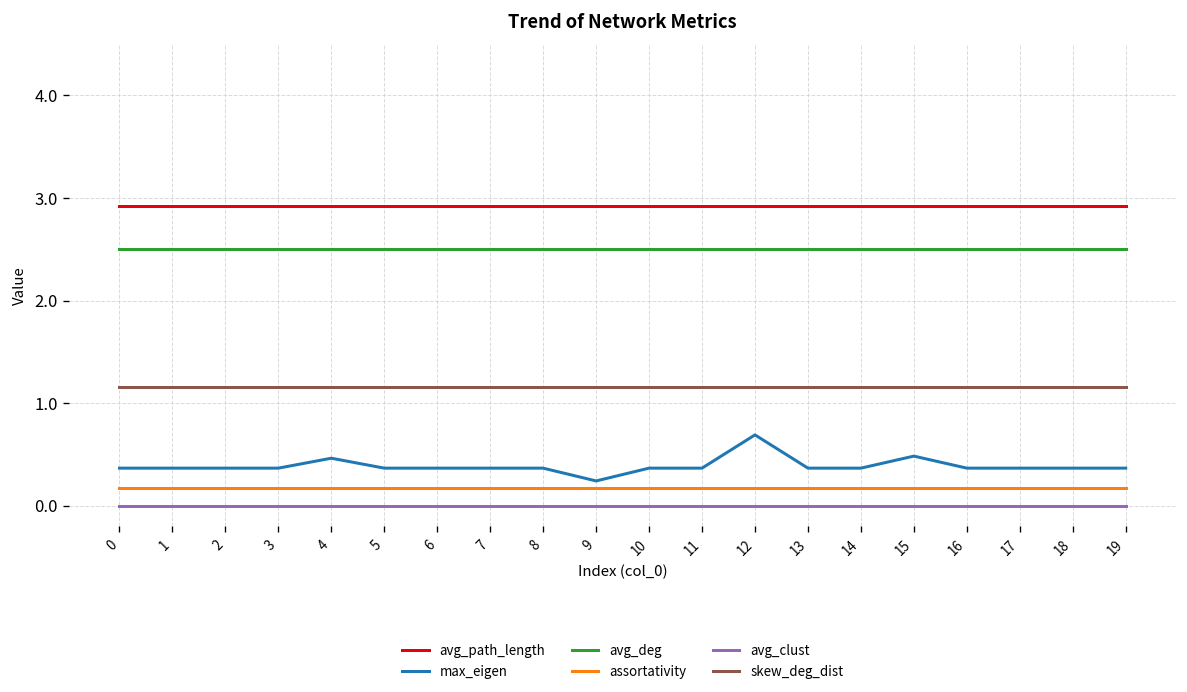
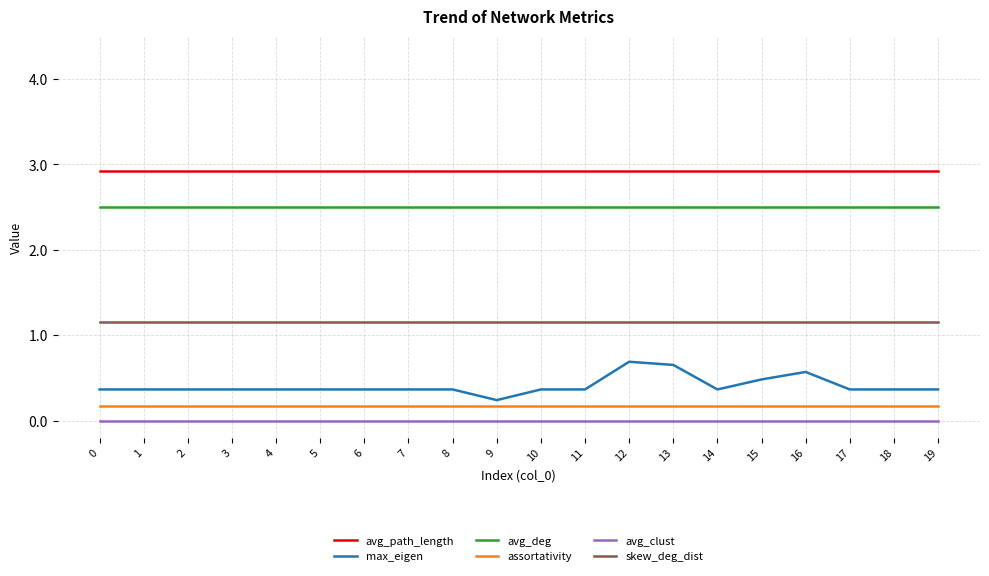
  {
    "avg_path_length": {
      "0": 2.9,
      "1": 2.9,
      "2": 2.9,
      "3": 2.9,
      "4": 2.9,
      "5": 2.9,
      "6": 2.9,
      "7": 2.9,
      "8": 2.9,
      "9": 2.9,
      "10": 2.9,
      "11": 2.9,
      "12": 2.9,
      "13": 2.9,
      "14": 2.9,
      "15": 2.9,
      "16": 2.9,
      "17": 2.9,
      "18": 2.9,
      "19": 2.9
    },
    "max_eigen": {
      "0": 0.4,
      "1": 0.4,
      "2": 0.4,
      "3": 0.4,
-     "4": 0.5,
+     "4": 0.4,
      "5": 0.4,
      "6": 0.4,
      "7": 0.4,
      "8": 0.4,
      "9": 0.2,
      "10": 0.4,
      "11": 0.4,
      "12": 0.7,
-     "13": 0.4,
+     "13": 0.7,
      "14": 0.4,
      "15": 0.5,
-     "16": 0.4,
+     "16": 0.6,
      "17": 0.4,
      "18": 0.4,
      "19": 0.4
    },
    "avg_deg": {
      "0": 2.5,
      "1": 2.5,
      "2": 2.5,
      "3": 2.5,
      "4": 2.5,
      "5": 2.5,
      "6": 2.5,
      "7": 2.5,
      "8": 2.5,
      "9": 2.5,
      "10": 2.5,
      "11": 2.5,
      "12": 2.5,
      "13": 2.5,
      "14": 2.5,
      "15": 2.5,
      "16": 2.5,
      "17": 2.5,
      "18": 2.5,
      "19": 2.5
    },
    "assortativity": {
      "0": 0.2,
      "1": 0.2,
      "2": 0.2,
      "3": 0.2,
      "4": 0.2,
      "5": 0.2,
      "6": 0.2,
      "7": 0.2,
      "8": 0.2,
      "9": 0.2,
      "10": 0.2,
      "11": 0.2,
      "12": 0.2,
      "13": 0.2,
      "14": 0.2,
      "15": 0.2,
      "16": 0.2,
      "17": 0.2,
      "18": 0.2,
      "19": 0.2
    },
    "avg_clust": {
      "0": 0.0,
      "1": 0.0,
      "2": 0.0,
      "3": 0.0,
      "4": 0.0,
      "5": 0.0,
      "6": 0.0,
      "7": 0.0,
      "8": 0.0,
      "9": 0.0,
      "10": 0.0,
      "11": 0.0,
      "12": 0.0,
      "13": 0.0,
      "14": 0.0,
      "15": 0.0,
      "16": 0.0,
      "17": 0.0,
      "18": 0.0,
      "19": 0.0
    },
    "skew_deg_dist": {
      "0": 1.2,
      "1": 1.2,
      "2": 1.2,
      "3": 1.2,
      "4": 1.2,
      "5": 1.2,
      "6": 1.2,
      "7": 1.2,
      "8": 1.2,
      "9": 1.2,
      "10": 1.2,
      "11": 1.2,
      "12": 1.2,
      "13": 1.2,
      "14": 1.2,
      "15": 1.2,
      "16": 1.2,
      "17": 1.2,
      "18": 1.2,
      "19": 1.2
    }
  }
